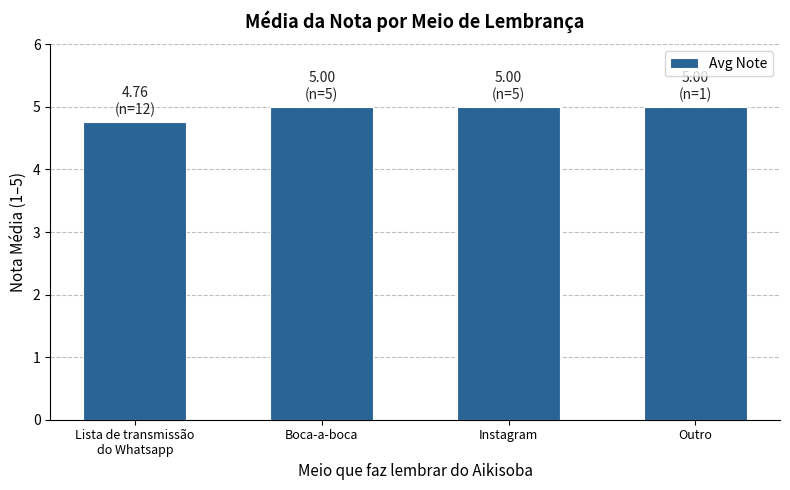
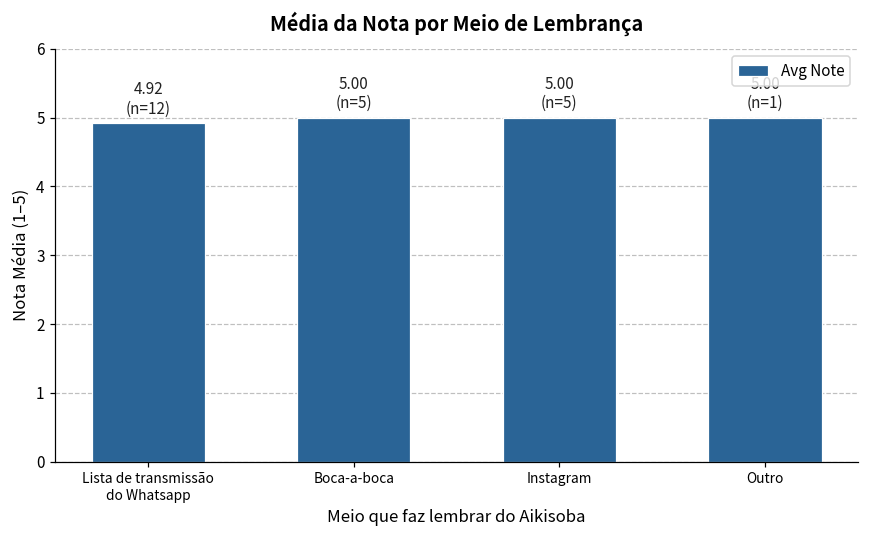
  {
-   "Lista de transmissão do Whatsapp": 4.76,
+   "Lista de transmissão do Whatsapp": 4.92,
    "Boca-a-boca": 5.00,
    "Instagram": 5.00
  }
